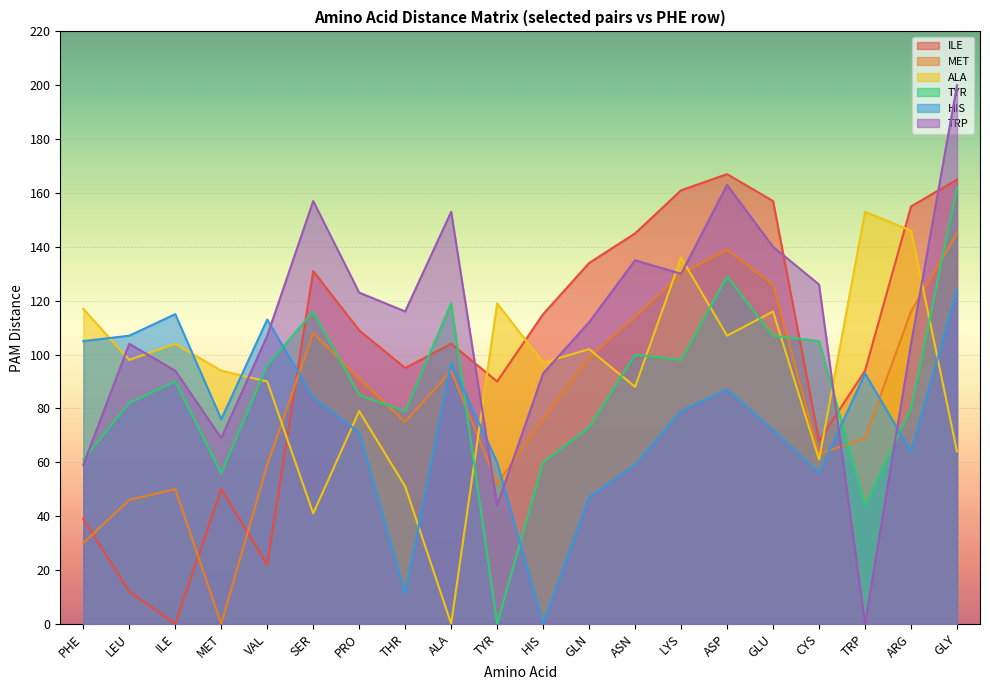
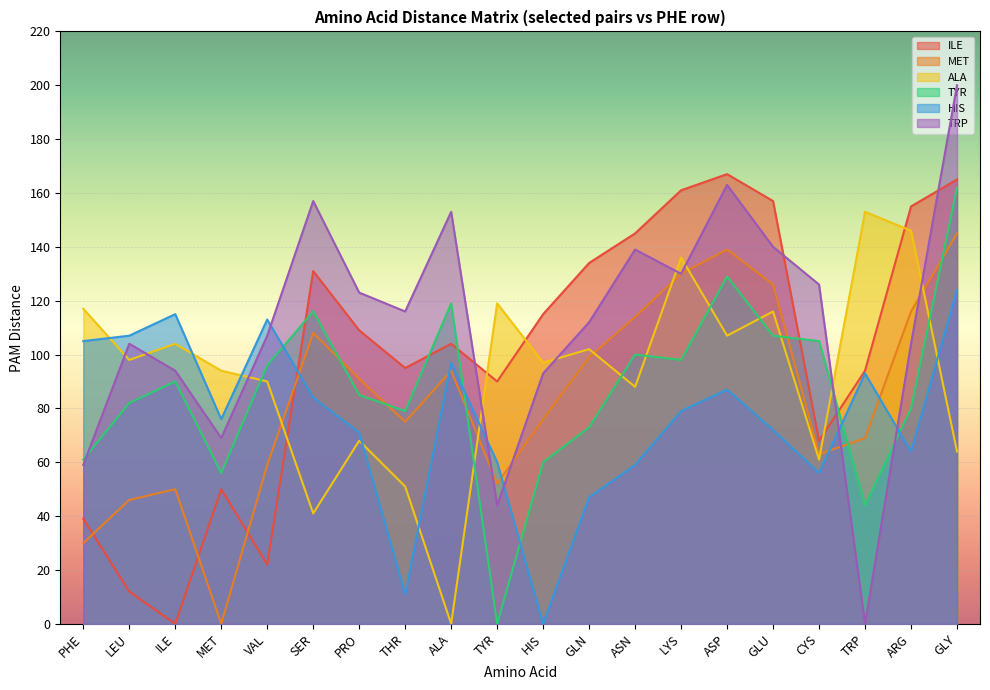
  {
    "ALA": {
      "PHE": 117,
      "LEU": 98,
      "ILE": 104,
      "MET": 94,
      "VAL": 90,
      "SER": 41,
-     "PRO": 79,
+     "PRO": 68,
      "THR": 51,
      "ALA": 0,
      "TYR": 119,
      "HIS": 97,
      "GLN": 102,
      "ASN": 88,
      "LYS": 136,
      "ASP": 107,
      "GLU": 116,
      "CYS": 61,
      "TRP": 153,
      "ARG": 146,
      "GLY": 64
    },
    "TYR": {
      "PHE": 61,
      "LEU": 82,
      "ILE": 90,
      "MET": 56,
      "VAL": 96,
      "SER": 116,
      "PRO": 85,
      "THR": 79,
      "ALA": 119,
      "TYR": 0,
      "HIS": 60,
      "GLN": 73,
      "ASN": 100,
      "LYS": 98,
      "ASP": 129,
      "GLU": 107,
      "CYS": 105,
      "TRP": 44,
      "ARG": 80,
      "GLY": 162
    },
    "HIS": {
      "PHE": 105,
      "LEU": 107,
      "ILE": 115,
      "MET": 76,
      "VAL": 113,
      "SER": 84,
      "PRO": 71,
      "THR": 11,
      "ALA": 97,
      "TYR": 60,
      "HIS": 0,
      "GLN": 47,
      "ASN": 59,
      "LYS": 79,
      "ASP": 87,
      "GLU": 72,
      "CYS": 56,
      "TRP": 93,
      "ARG": 64,
      "GLY": 124
    },
    "TRP": {
      "PHE": 59,
      "LEU": 104,
      "ILE": 94,
      "MET": 69,
      "VAL": 107,
      "SER": 157,
      "PRO": 123,
      "THR": 116,
      "ALA": 153,
      "TYR": 44,
      "HIS": 93,
      "GLN": 112,
-     "ASN": 135,
+     "ASN": 139,
      "ASP": 163,
      "GLU": 140,
      "CYS": 126,
      "TRP": 0,
      "ARG": 104
    }
  }
